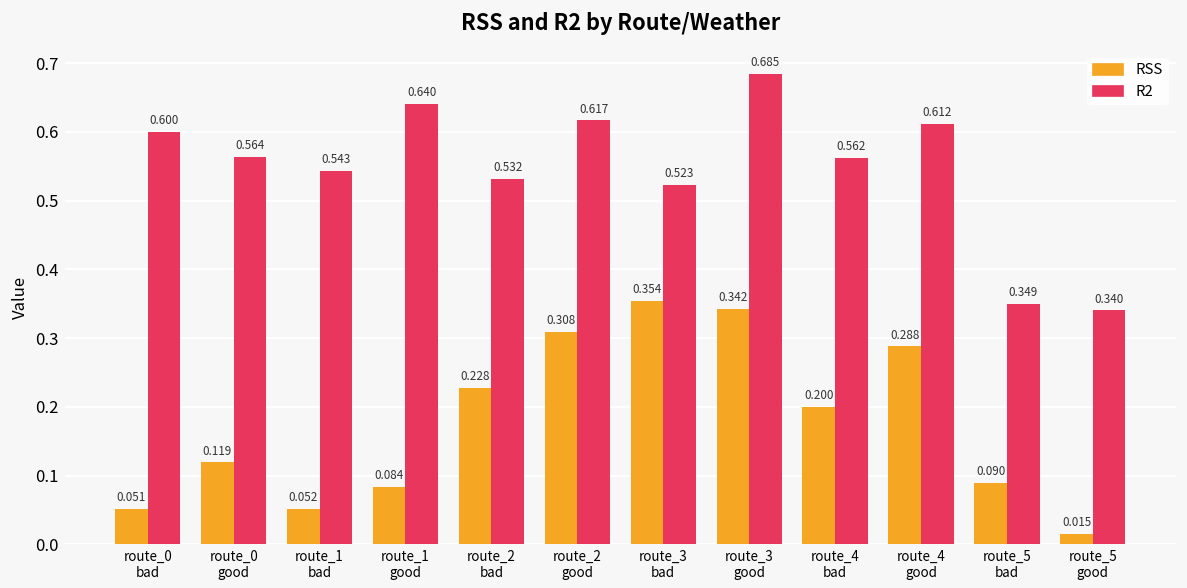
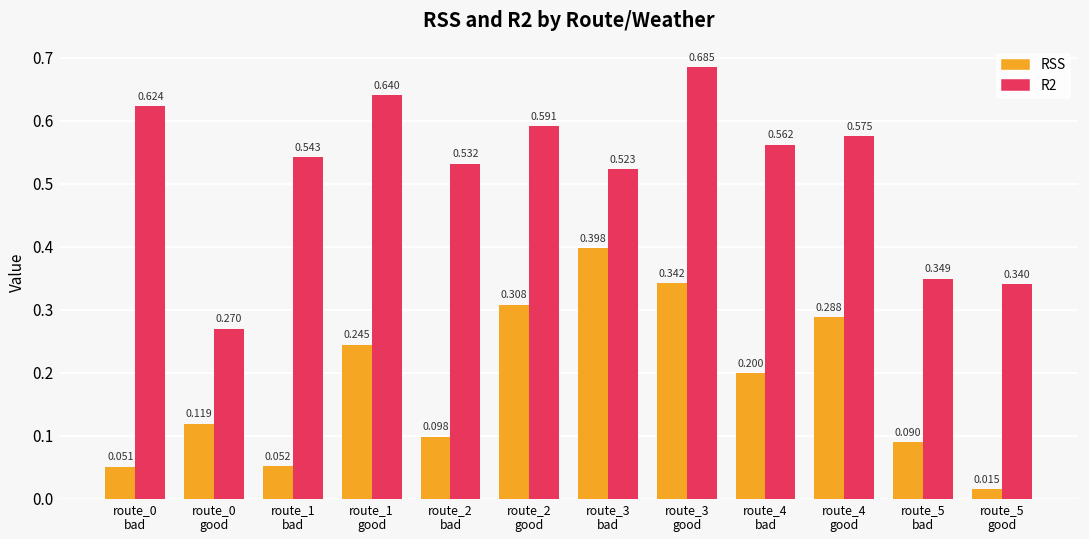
  {
    "RSS": {
      "route_0 bad": 0.051,
      "route_0 good": 0.119,
      "route_1 bad": 0.052,
-     "route_1 good": 0.084,
-     "route_2 bad": 0.228,
+     "route_1 good": 0.245,
+     "route_2 bad": 0.098,
      "route_2 good": 0.308,
-     "route_3 bad": 0.354,
+     "route_3 bad": 0.398,
      "route_3 good": 0.342,
      "route_4 bad": 0.200,
      "route_4 good": 0.288,
      "route_5 bad": 0.090,
      "route_5 good": 0.015
    },
    "R2": {
-     "route_0 bad": 0.600,
-     "route_0 good": 0.564,
+     "route_0 bad": 0.624,
+     "route_0 good": 0.270,
      "route_1 bad": 0.543,
      "route_1 good": 0.640,
      "route_2 bad": 0.532,
-     "route_2 good": 0.617,
+     "route_2 good": 0.591,
      "route_3 bad": 0.523,
      "route_3 good": 0.685,
      "route_4 bad": 0.562,
-     "route_4 good": 0.612,
+     "route_4 good": 0.575,
      "route_5 bad": 0.349,
      "route_5 good": 0.340
    }
  }
